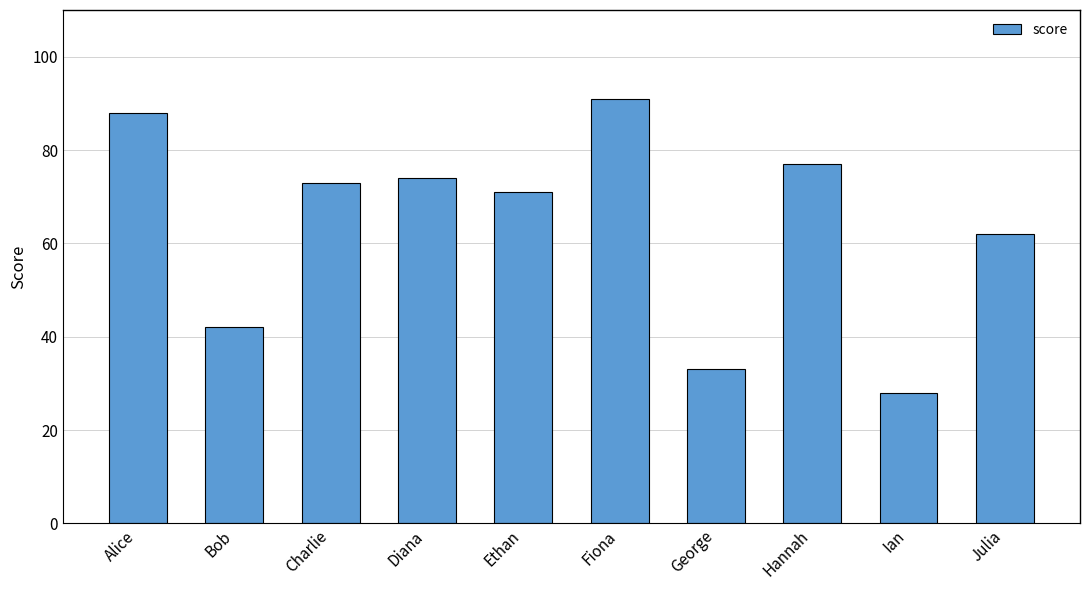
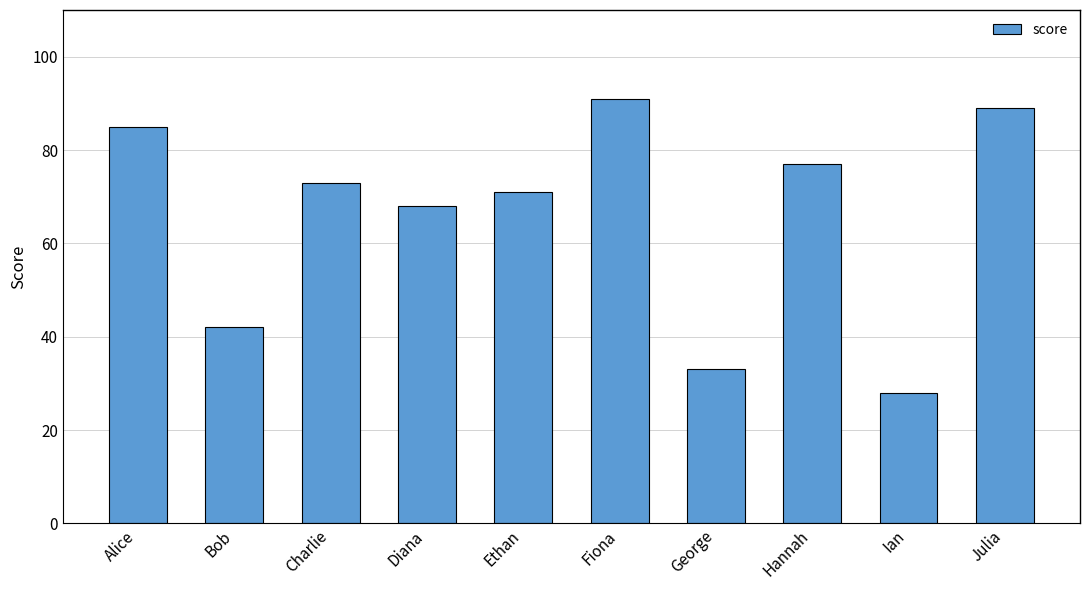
  {
-   "Alice": 88,
+   "Alice": 85,
    "Bob": 42,
    "Charlie": 73,
-   "Diana": 74,
+   "Diana": 68,
    "Ethan": 71,
    "Fiona": 91,
    "George": 33,
    "Hannah": 77,
    "Ian": 28,
-   "Julia": 62
+   "Julia": 89
  }
